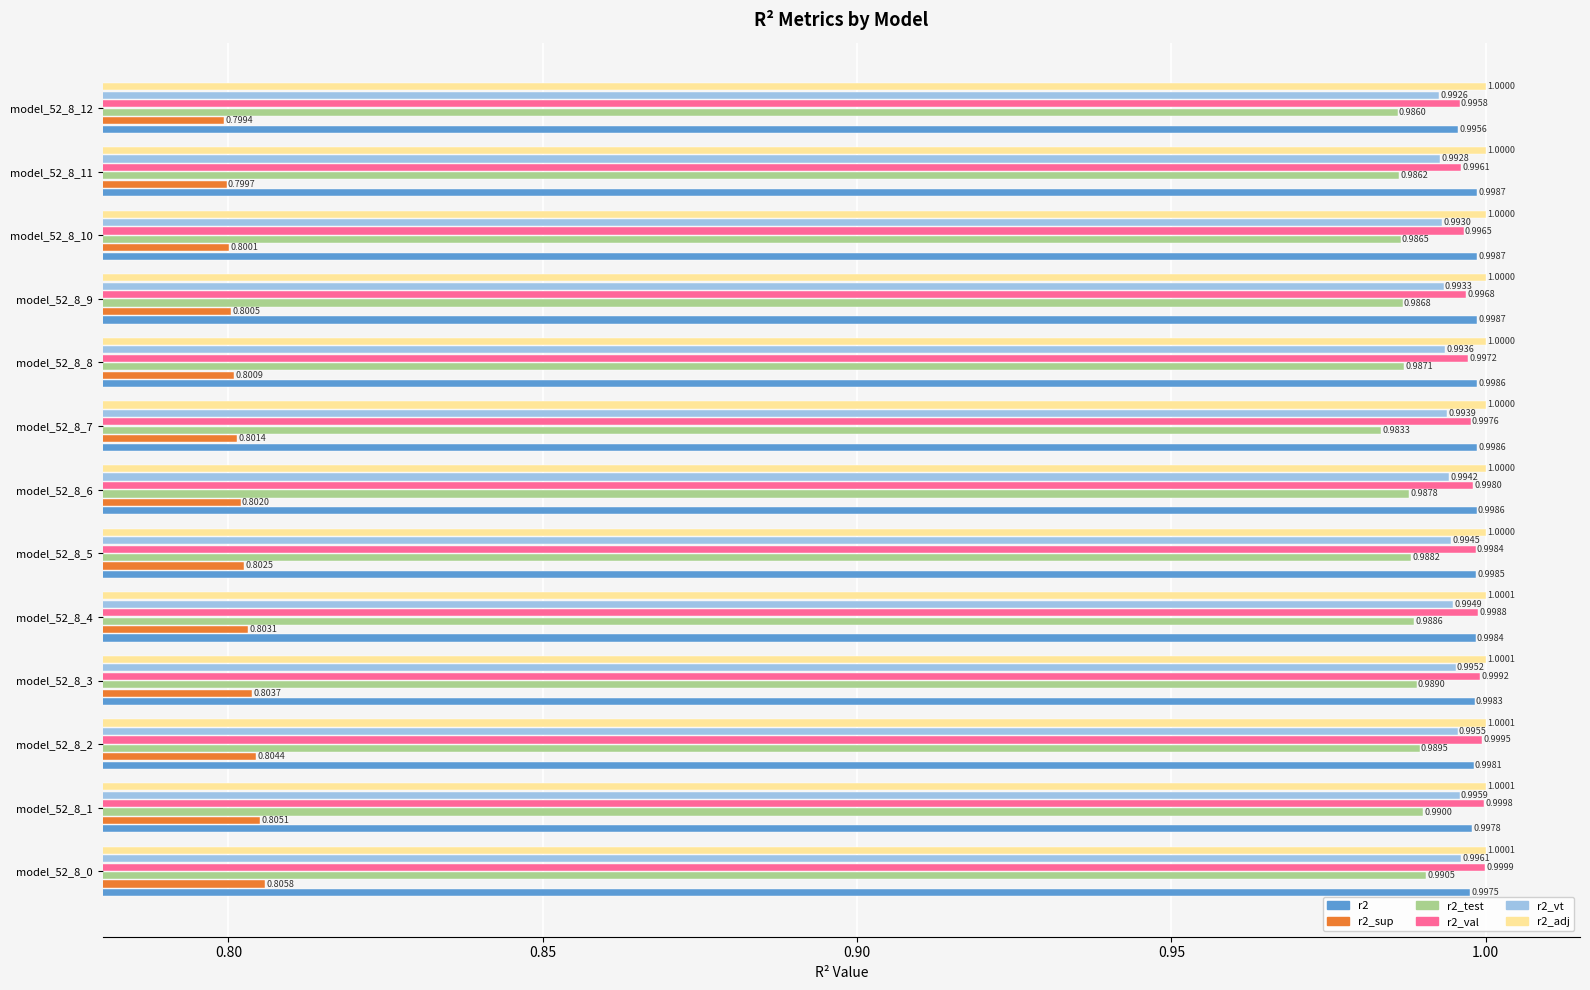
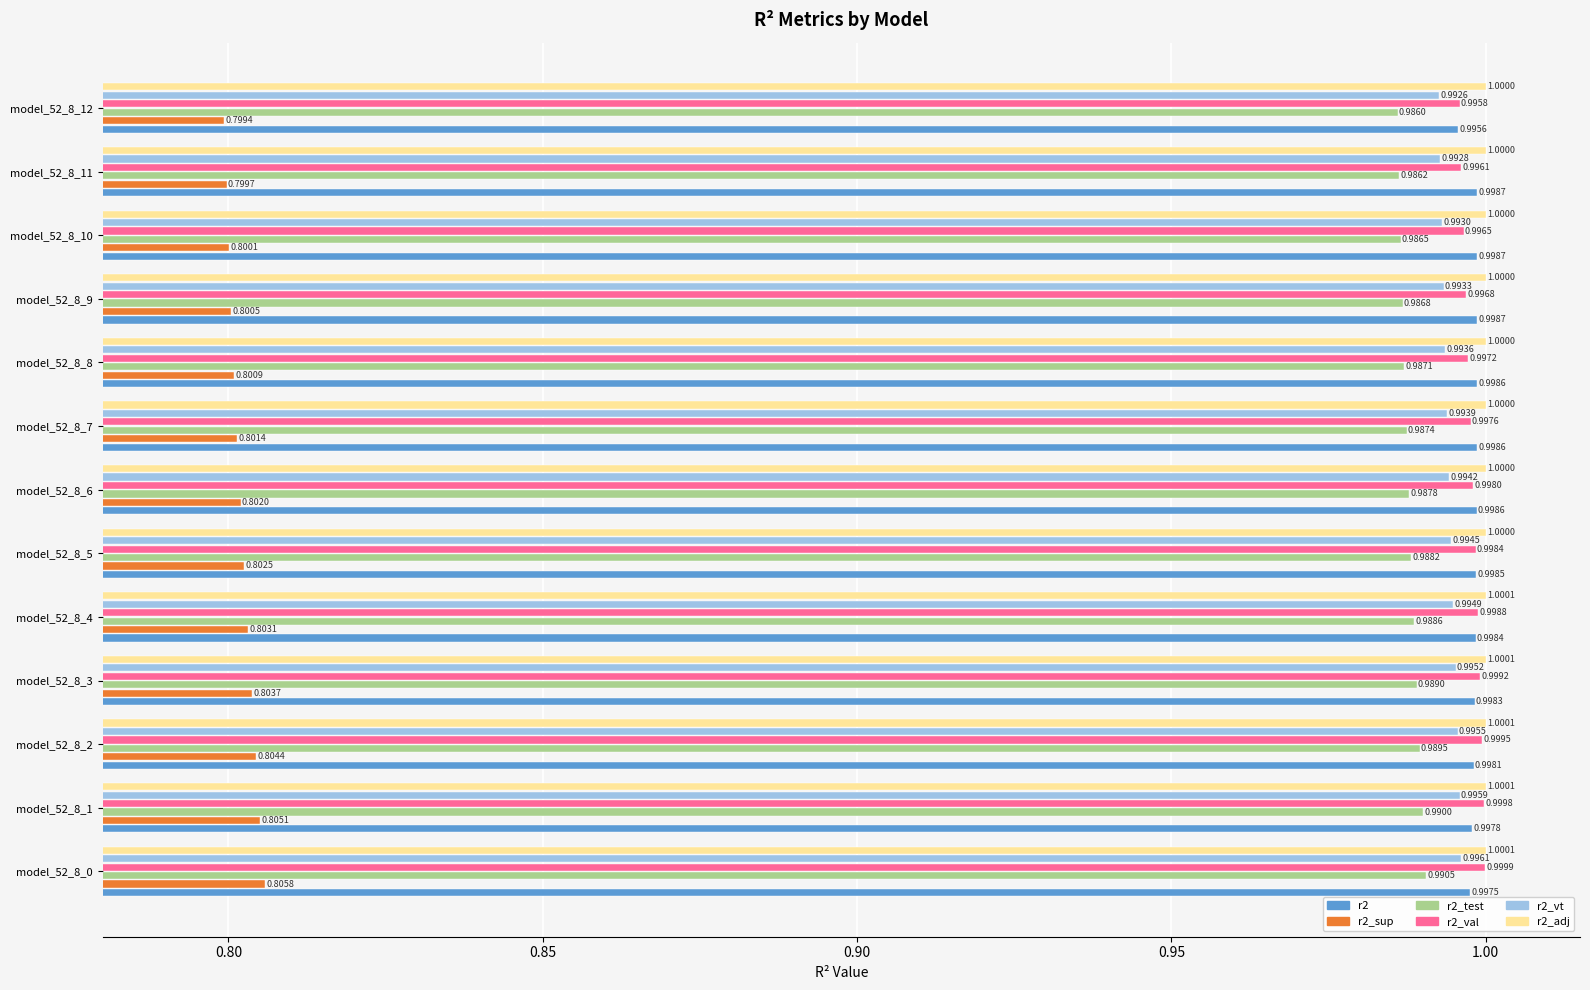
  {
    "r2": {
      "model_52_8_12": 0.9956,
      "model_52_8_11": 0.9987,
      "model_52_8_10": 0.9987,
      "model_52_8_9": 0.9987,
      "model_52_8_8": 0.9986,
      "model_52_8_7": 0.9986,
      "model_52_8_6": 0.9986,
      "model_52_8_5": 0.9985,
      "model_52_8_4": 0.9984,
      "model_52_8_3": 0.9983,
      "model_52_8_2": 0.9981,
      "model_52_8_1": 0.9978
    },
    "r2_sup": {
      "model_52_8_12": 0.7994,
      "model_52_8_11": 0.7997,
      "model_52_8_10": 0.8001,
      "model_52_8_9": 0.8005,
      "model_52_8_8": 0.8009,
      "model_52_8_7": 0.8014,
      "model_52_8_6": 0.8020,
      "model_52_8_5": 0.8025,
      "model_52_8_4": 0.8031,
      "model_52_8_3": 0.8037,
      "model_52_8_2": 0.8044,
      "model_52_8_1": 0.8051,
      "model_52_8_0": 0.8058
    },
    "r2_test": {
      "model_52_8_12": 0.9860,
      "model_52_8_11": 0.9862,
      "model_52_8_10": 0.9865,
      "model_52_8_9": 0.9868,
      "model_52_8_8": 0.9871,
-     "model_52_8_7": 0.9833,
+     "model_52_8_7": 0.9874,
      "model_52_8_6": 0.9878,
      "model_52_8_5": 0.9882,
      "model_52_8_4": 0.9886,
      "model_52_8_3": 0.9890,
      "model_52_8_2": 0.9895,
      "model_52_8_1": 0.9900,
      "model_52_8_0": 0.9905
    },
    "r2_val": {
      "model_52_8_12": 0.9958,
      "model_52_8_11": 0.9961,
      "model_52_8_10": 0.9965,
      "model_52_8_9": 0.9968,
      "model_52_8_8": 0.9972,
      "model_52_8_7": 0.9976,
      "model_52_8_6": 0.9980,
      "model_52_8_5": 0.9984,
      "model_52_8_4": 0.9988,
      "model_52_8_3": 0.9992,
      "model_52_8_2": 0.9995,
      "model_52_8_1": 0.9998,
      "model_52_8_0": 0.9999
    },
    "r2_vt": {
      "model_52_8_12": 0.9926,
      "model_52_8_11": 0.9928,
      "model_52_8_10": 0.9930,
      "model_52_8_9": 0.9933,
      "model_52_8_8": 0.9936,
      "model_52_8_7": 0.9939,
      "model_52_8_6": 0.9942,
      "model_52_8_5": 0.9945,
      "model_52_8_4": 0.9949,
      "model_52_8_3": 0.9952,
      "model_52_8_2": 0.9955,
      "model_52_8_1": 0.9959,
      "model_52_8_0": 0.9961
    },
    "r2_adj": {
      "model_52_8_12": 1.0000,
      "model_52_8_11": 1.0000,
      "model_52_8_10": 1.0000,
      "model_52_8_9": 1.0000,
      "model_52_8_8": 1.0000,
      "model_52_8_7": 1.0000,
      "model_52_8_6": 1.0000,
      "model_52_8_5": 1.0000,
      "model_52_8_4": 1.0001,
      "model_52_8_3": 1.0001,
      "model_52_8_2": 1.0001,
      "model_52_8_1": 1.0001,
      "model_52_8_0": 1.0001
    }
  }
